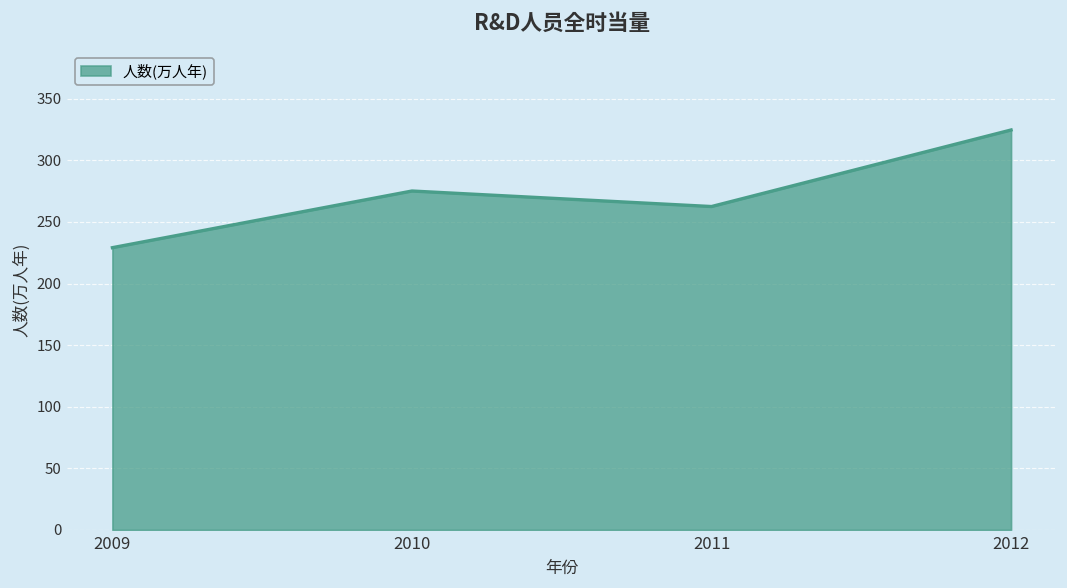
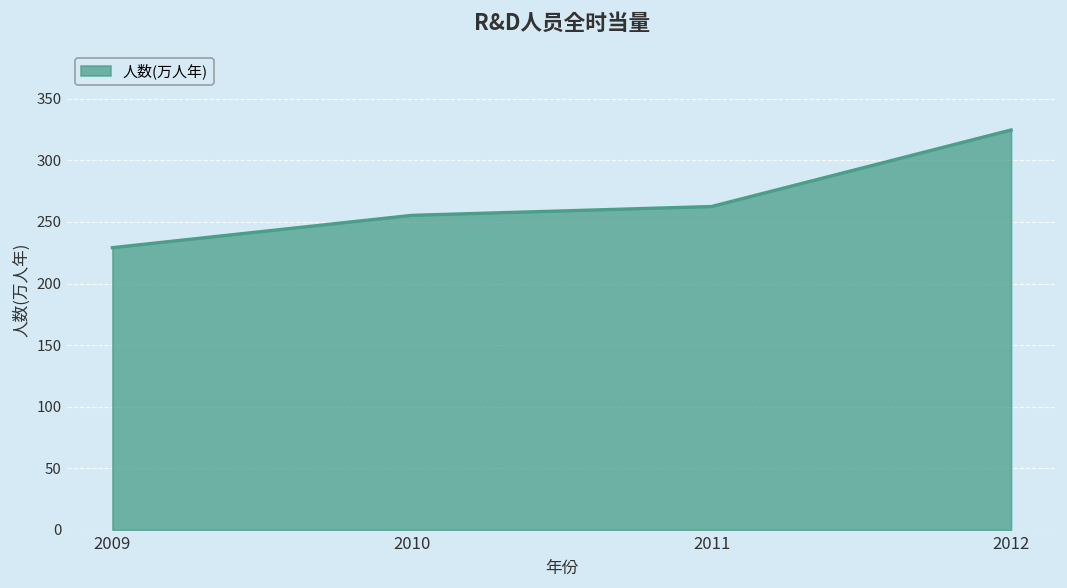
  {
    "2009": 229,
-   "2010": 275,
+   "2010": 255,
    "2011": 263,
    "2012": 325
  }
